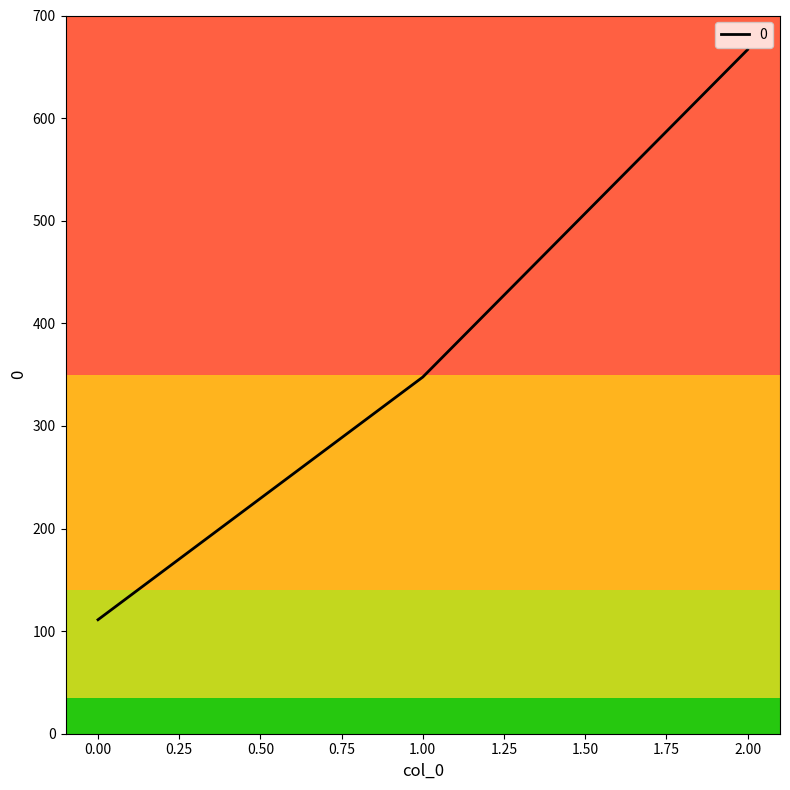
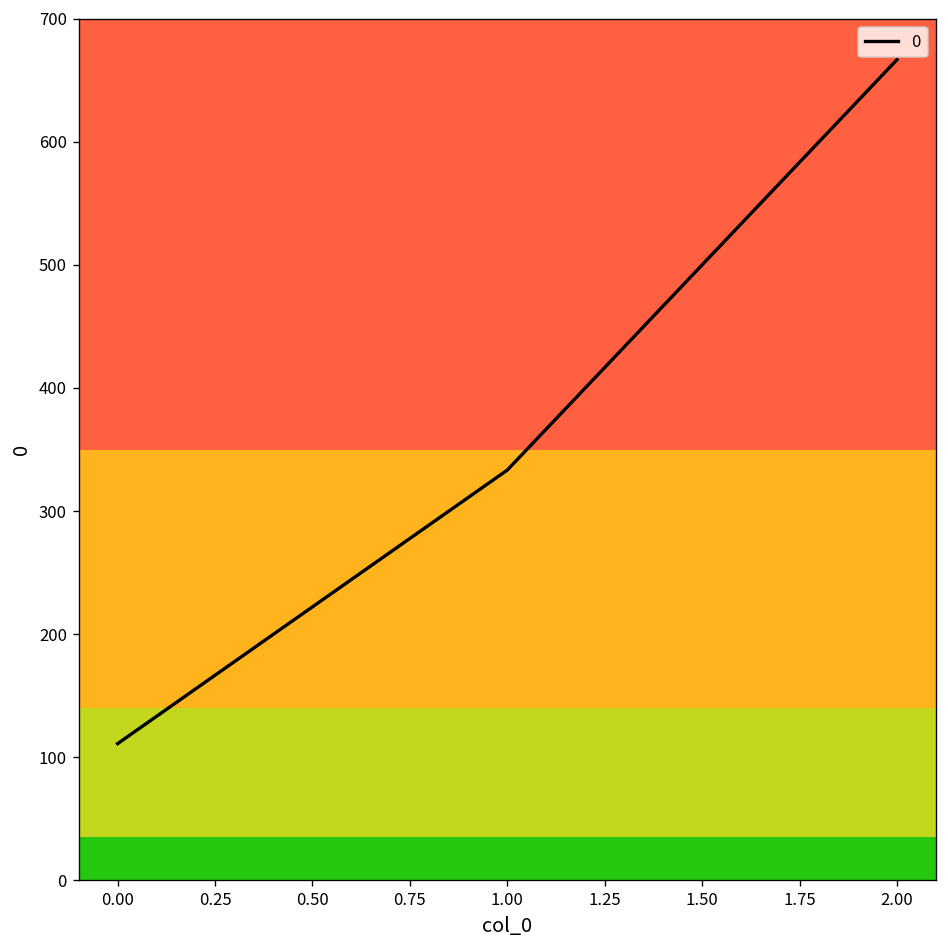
  {
    "0.00": 111,
-   "1.00": 348,
+   "1.00": 333,
    "2.00": 667
  }
